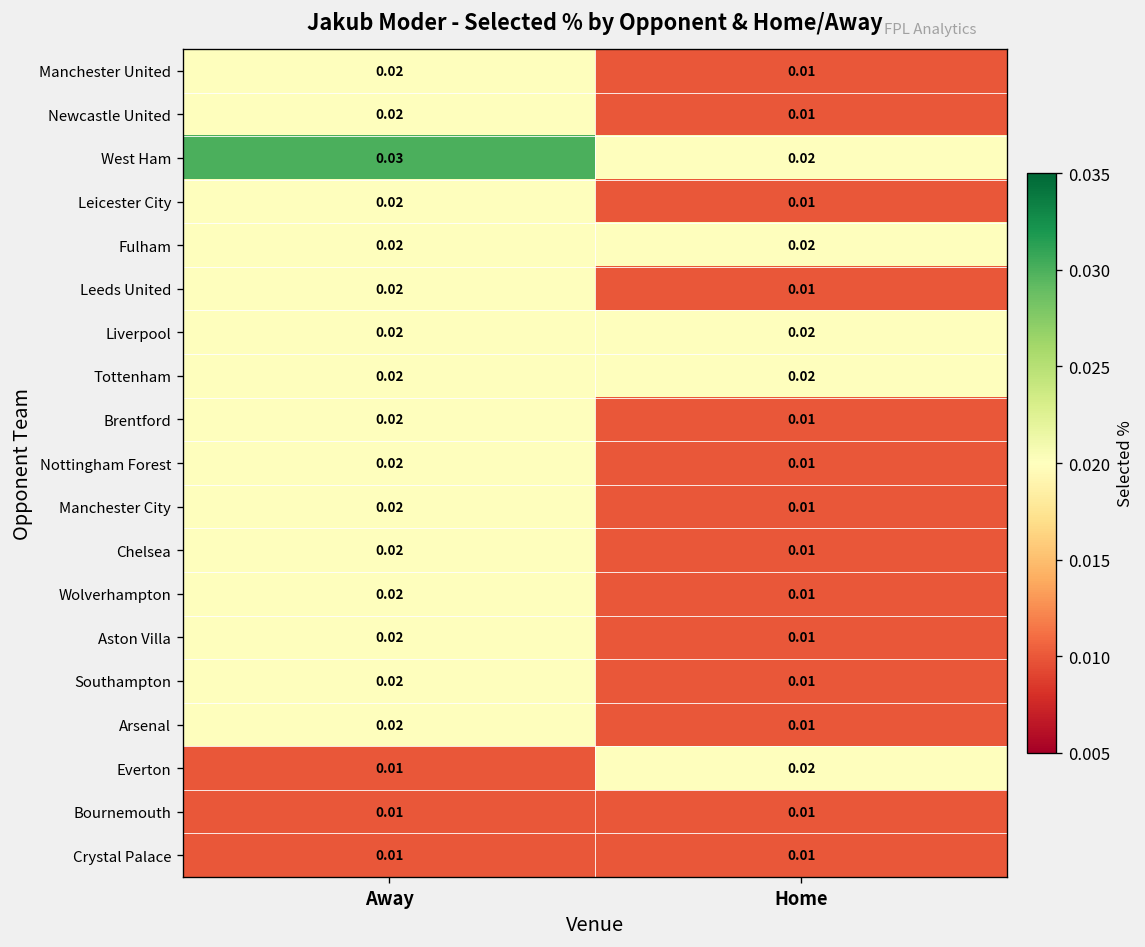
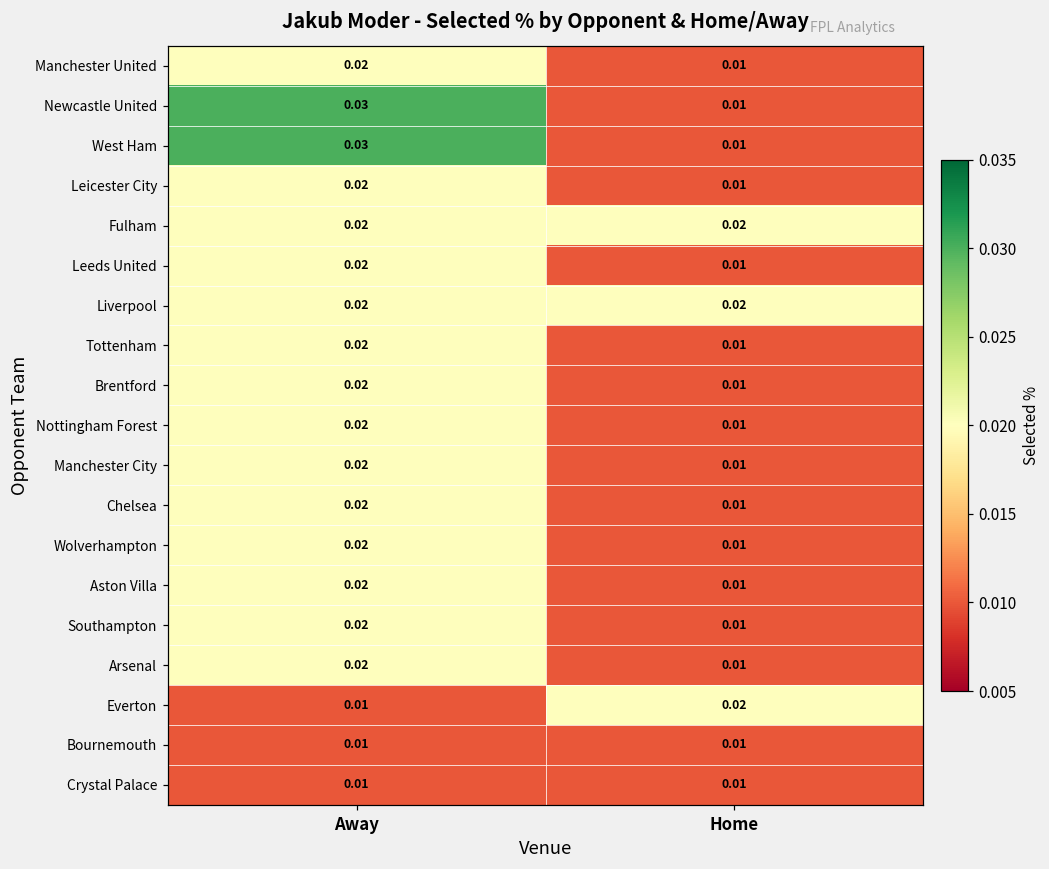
  {
    "Manchester United": {
      "Away": 0.02,
      "Home": 0.01
    },
    "Newcastle United": {
-     "Away": 0.02,
+     "Away": 0.03,
      "Home": 0.01
    },
    "West Ham": {
      "Away": 0.03,
-     "Home": 0.02
+     "Home": 0.01
    },
    "Leicester City": {
      "Away": 0.02,
      "Home": 0.01
    },
    "Fulham": {
      "Away": 0.02,
      "Home": 0.02
    },
    "Leeds United": {
      "Away": 0.02,
      "Home": 0.01
    },
    "Liverpool": {
      "Away": 0.02,
      "Home": 0.02
    },
    "Tottenham": {
      "Away": 0.02,
-     "Home": 0.02
+     "Home": 0.01
    },
    "Brentford": {
      "Away": 0.02,
      "Home": 0.01
    },
    "Nottingham Forest": {
      "Away": 0.02,
      "Home": 0.01
    },
    "Manchester City": {
      "Away": 0.02,
      "Home": 0.01
    },
    "Chelsea": {
      "Away": 0.02,
      "Home": 0.01
    },
    "Wolverhampton": {
      "Away": 0.02,
      "Home": 0.01
    },
    "Aston Villa": {
      "Away": 0.02,
      "Home": 0.01
    },
    "Southampton": {
      "Away": 0.02,
      "Home": 0.01
    },
    "Arsenal": {
      "Away": 0.02,
      "Home": 0.01
    },
    "Everton": {
      "Away": 0.01,
      "Home": 0.02
    },
    "Bournemouth": {
      "Away": 0.01,
      "Home": 0.01
    },
    "Crystal Palace": {
      "Away": 0.01,
      "Home": 0.01
    }
  }
